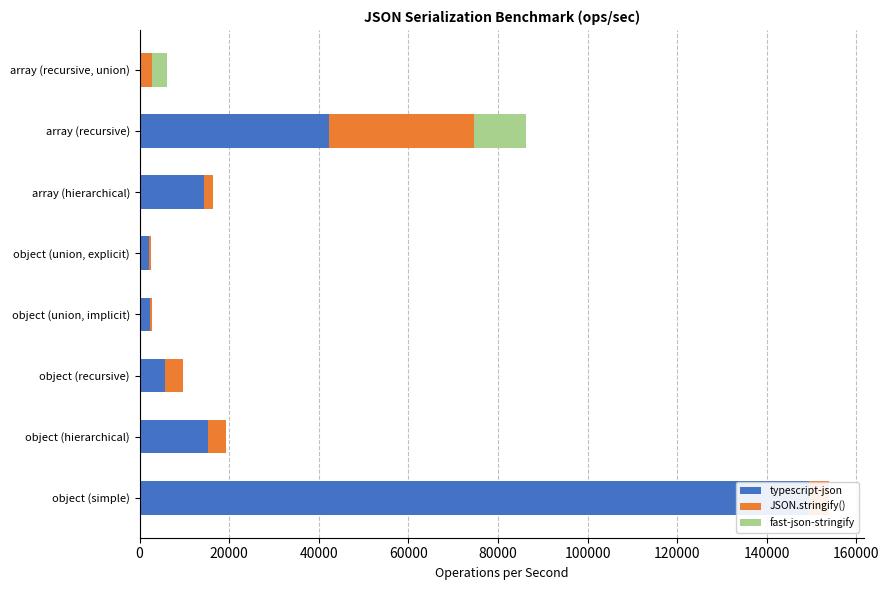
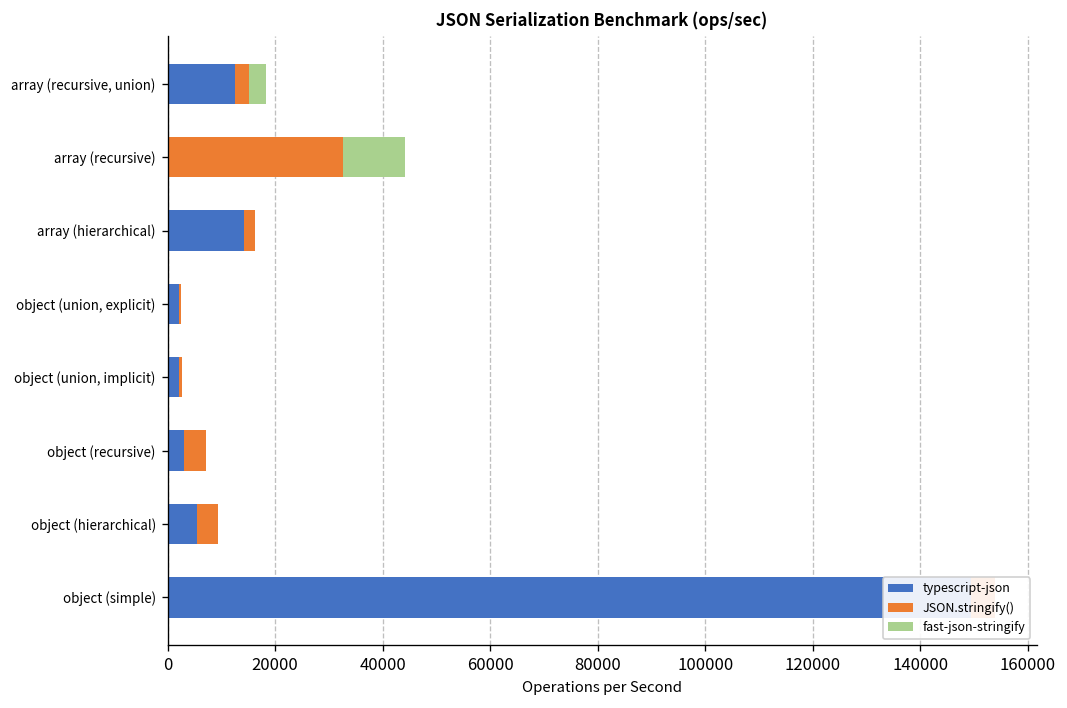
  {
    "typescript-json": {
-     "array (recursive, union)": 0,
-     "array (recursive)": 42000,
+     "array (recursive, union)": 13000,
+     "array (recursive)": 0,
      "array (hierarchical)": 14000,
      "object (union, explicit)": 2000,
      "object (union, implicit)": 2000,
-     "object (recursive)": 6000,
-     "object (hierarchical)": 15000
+     "object (recursive)": 3000,
+     "object (hierarchical)": 5000
    },
    "JSON.stringify()": {
      "array (recursive, union)": 3000,
      "array (recursive)": 32000,
      "array (hierarchical)": 2000,
      "object (recursive)": 4000,
      "object (hierarchical)": 4000
    },
    "fast-json-stringify": {
      "array (recursive, union)": 3000,
      "array (recursive)": 11000,
      "array (hierarchical)": 0,
      "object (union, explicit)": 0,
      "object (union, implicit)": 0,
      "object (hierarchical)": 0
    }
  }
